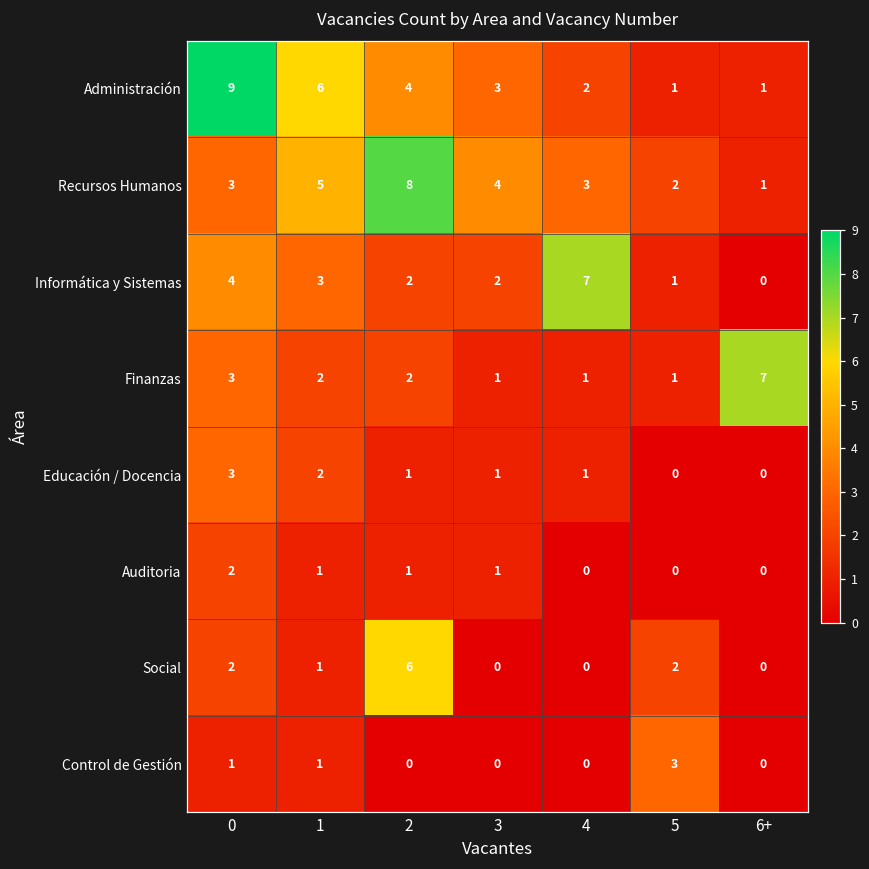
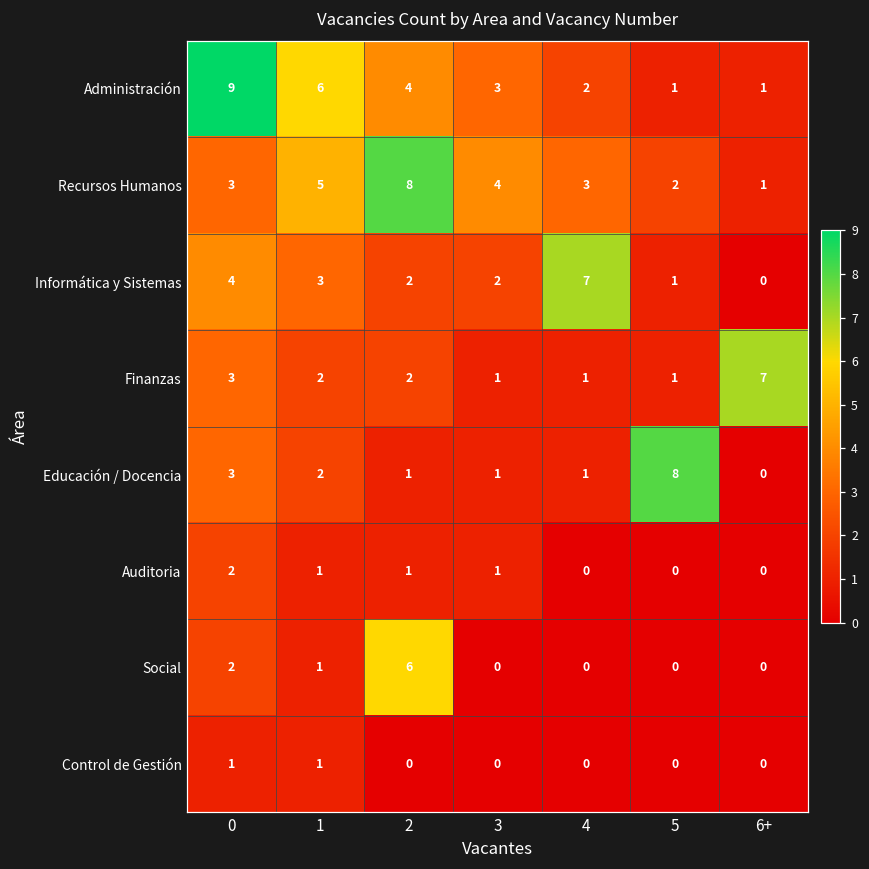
  {
    "Administración": {
      "0": 9,
      "1": 6,
      "2": 4,
      "3": 3,
      "4": 2,
      "5": 1,
      "6+": 1
    },
    "Recursos Humanos": {
      "0": 3,
      "1": 5,
      "2": 8,
      "3": 4,
      "4": 3,
      "5": 2,
      "6+": 1
    },
    "Informática y Sistemas": {
      "0": 4,
      "1": 3,
      "2": 2,
      "3": 2,
      "4": 7,
      "5": 1,
      "6+": 0
    },
    "Finanzas": {
      "0": 3,
      "1": 2,
      "2": 2,
      "3": 1,
      "4": 1,
      "5": 1,
      "6+": 7
    },
    "Educación / Docencia": {
      "0": 3,
      "1": 2,
      "2": 1,
      "3": 1,
      "4": 1,
-     "5": 0,
+     "5": 8,
      "6+": 0
    },
    "Auditoria": {
      "0": 2,
      "1": 1,
      "2": 1,
      "3": 1,
      "4": 0,
      "5": 0,
      "6+": 0
    },
    "Social": {
      "0": 2,
      "1": 1,
      "2": 6,
      "3": 0,
      "4": 0,
-     "5": 2,
+     "5": 0,
      "6+": 0
    },
    "Control de Gestión": {
      "0": 1,
      "1": 1,
      "2": 0,
      "3": 0,
      "4": 0,
-     "5": 3,
+     "5": 0,
      "6+": 0
    }
  }
